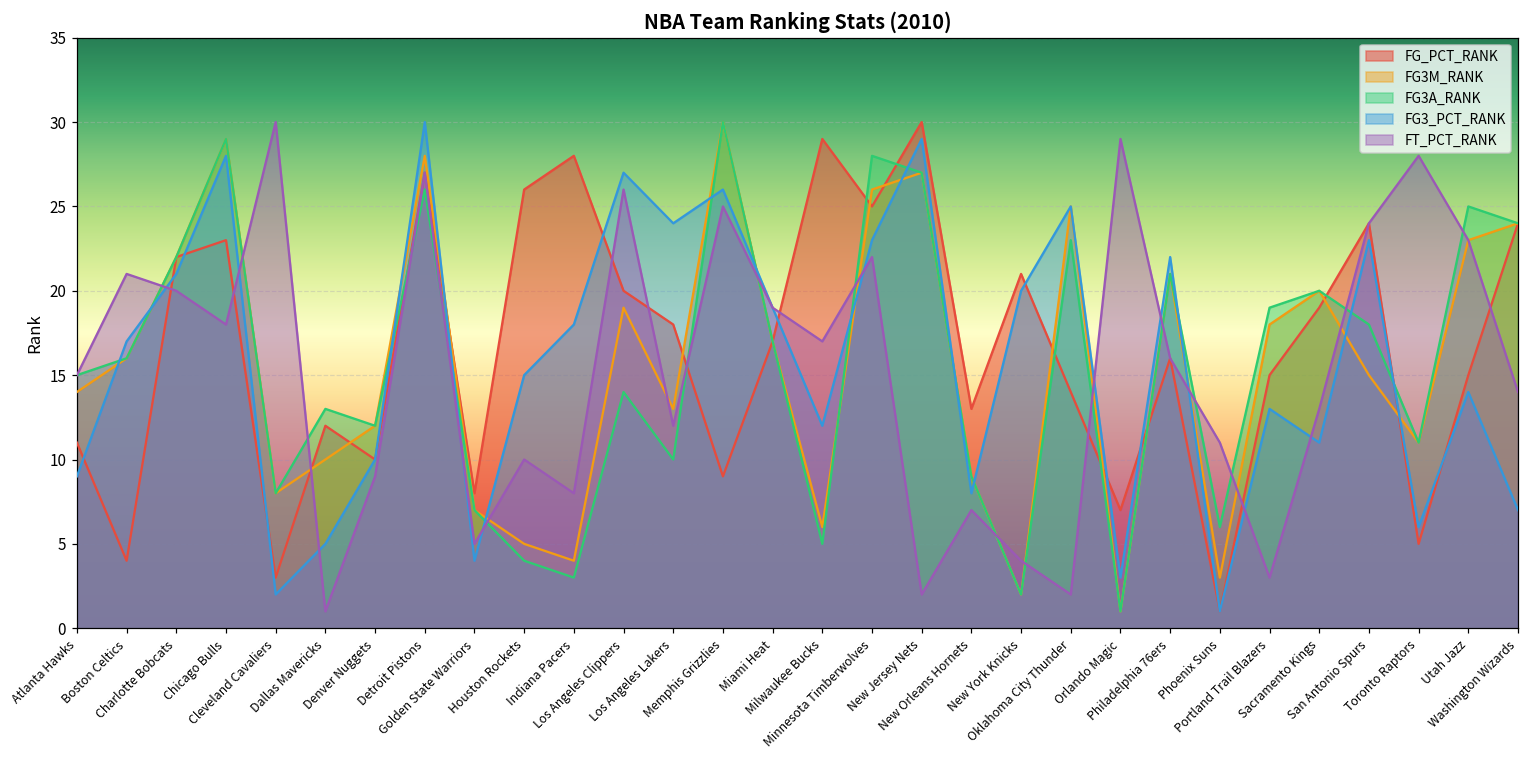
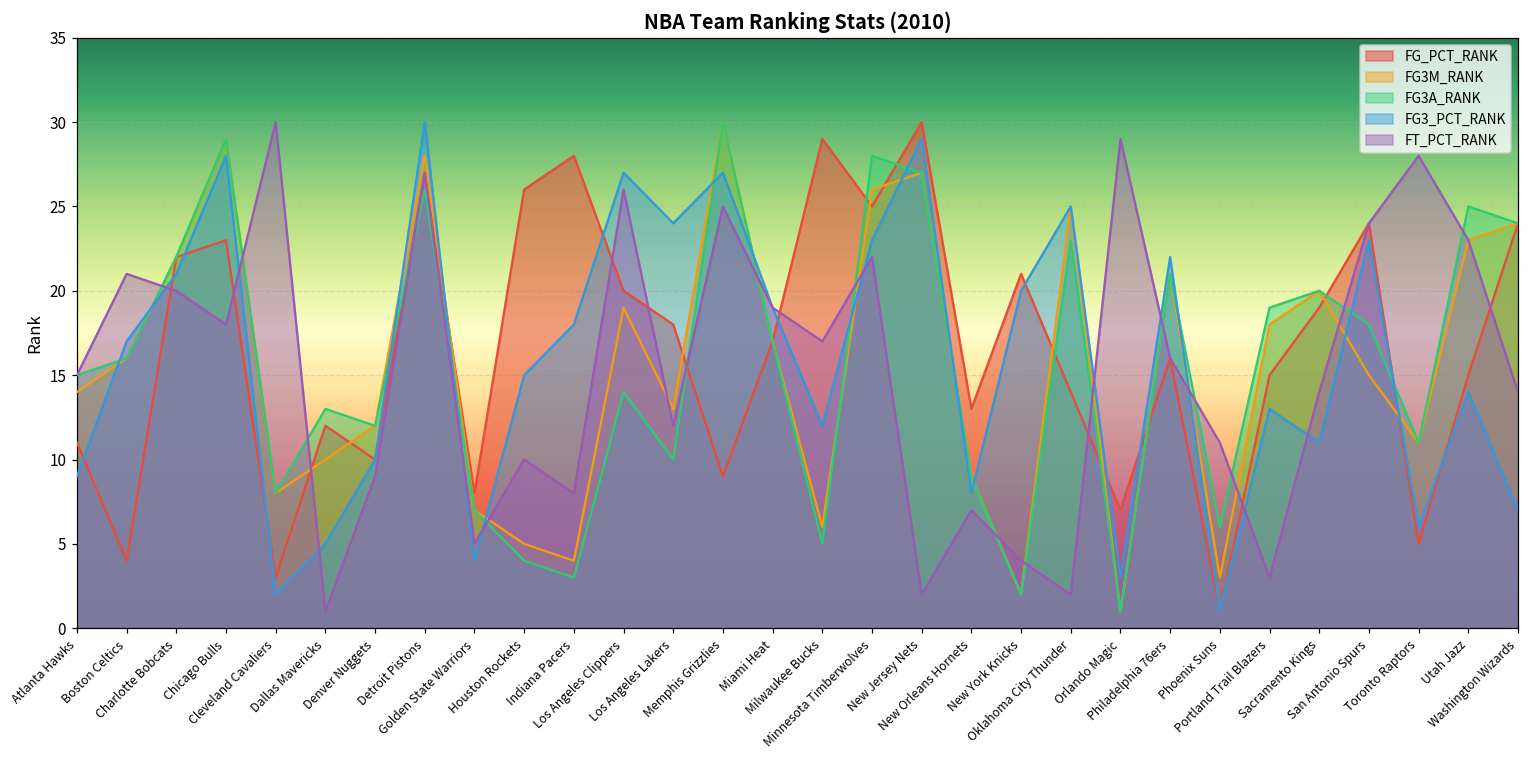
  {
    "FG_PCT_RANK": {
      "Atlanta Hawks": 11,
      "Boston Celtics": 4,
      "Chicago Bulls": 23,
      "Cleveland Cavaliers": 3,
      "Dallas Mavericks": 12,
      "Golden State Warriors": 8,
      "Houston Rockets": 26,
      "Indiana Pacers": 28,
      "Los Angeles Clippers": 20,
      "Los Angeles Lakers": 18,
      "Memphis Grizzlies": 9,
      "Milwaukee Bucks": 29,
      "Minnesota Timberwolves": 25,
      "New Jersey Nets": 30,
      "New Orleans Hornets": 13,
      "New York Knicks": 21,
      "Oklahoma City Thunder": 14,
      "Orlando Magic": 7,
      "Portland Trail Blazers": 15,
      "Sacramento Kings": 19,
      "Toronto Raptors": 5,
      "Utah Jazz": 15
    },
    "FG3M_RANK": {
      "Atlanta Hawks": 14,
      "Dallas Mavericks": 10,
      "Detroit Pistons": 28,
      "Houston Rockets": 5,
      "Indiana Pacers": 4,
      "Los Angeles Clippers": 19,
      "Los Angeles Lakers": 13,
      "Milwaukee Bucks": 6,
      "Minnesota Timberwolves": 26,
      "Phoenix Suns": 3,
      "Portland Trail Blazers": 18,
      "San Antonio Spurs": 15
    },
    "FG3A_RANK": {
      "Dallas Mavericks": 13,
      "Detroit Pistons": 26,
      "Houston Rockets": 4,
      "Indiana Pacers": 3,
      "Los Angeles Clippers": 14,
      "Los Angeles Lakers": 10,
      "Milwaukee Bucks": 5,
      "Minnesota Timberwolves": 28,
      "Oklahoma City Thunder": 23,
      "Phoenix Suns": 6,
      "Portland Trail Blazers": 19,
      "San Antonio Spurs": 18,
      "Utah Jazz": 25
    },
    "FG3_PCT_RANK": {
      "Atlanta Hawks": 9,
      "Boston Celtics": 17,
      "Charlotte Bobcats": 21,
      "Chicago Bulls": 28,
      "Cleveland Cavaliers": 2,
      "Dallas Mavericks": 5,
      "Detroit Pistons": 30,
      "Golden State Warriors": 4,
      "Houston Rockets": 15,
      "Indiana Pacers": 18,
      "Los Angeles Clippers": 27,
      "Los Angeles Lakers": 24,
-     "Memphis Grizzlies": 26,
+     "Memphis Grizzlies": 27,
      "Milwaukee Bucks": 12,
      "Minnesota Timberwolves": 23,
      "New Jersey Nets": 29,
      "New Orleans Hornets": 8,
      "New York Knicks": 20,
      "Orlando Magic": 3,
      "Philadelphia 76ers": 22,
      "Portland Trail Blazers": 13,
      "Sacramento Kings": 11,
      "San Antonio Spurs": 23,
      "Toronto Raptors": 6,
      "Utah Jazz": 14,
      "Washington Wizards": 7
    },
    "FT_PCT_RANK": {
      "Boston Celtics": 21,
      "Charlotte Bobcats": 20,
      "Chicago Bulls": 18,
      "Cleveland Cavaliers": 30,
      "Dallas Mavericks": 1,
      "Denver Nuggets": 9,
      "Golden State Warriors": 5,
      "Houston Rockets": 10,
      "Indiana Pacers": 8,
      "Los Angeles Clippers": 26,
      "Los Angeles Lakers": 12,
      "Memphis Grizzlies": 25,
      "Milwaukee Bucks": 17,
      "Minnesota Timberwolves": 22,
      "New Jersey Nets": 2,
      "New Orleans Hornets": 7,
      "New York Knicks": 4,
      "Oklahoma City Thunder": 2,
      "Orlando Magic": 29,
      "Phoenix Suns": 11,
      "Portland Trail Blazers": 3,
-     "Sacramento Kings": 13,
+     "Sacramento Kings": 14,
      "Toronto Raptors": 28,
      "Washington Wizards": 14
    }
  }
